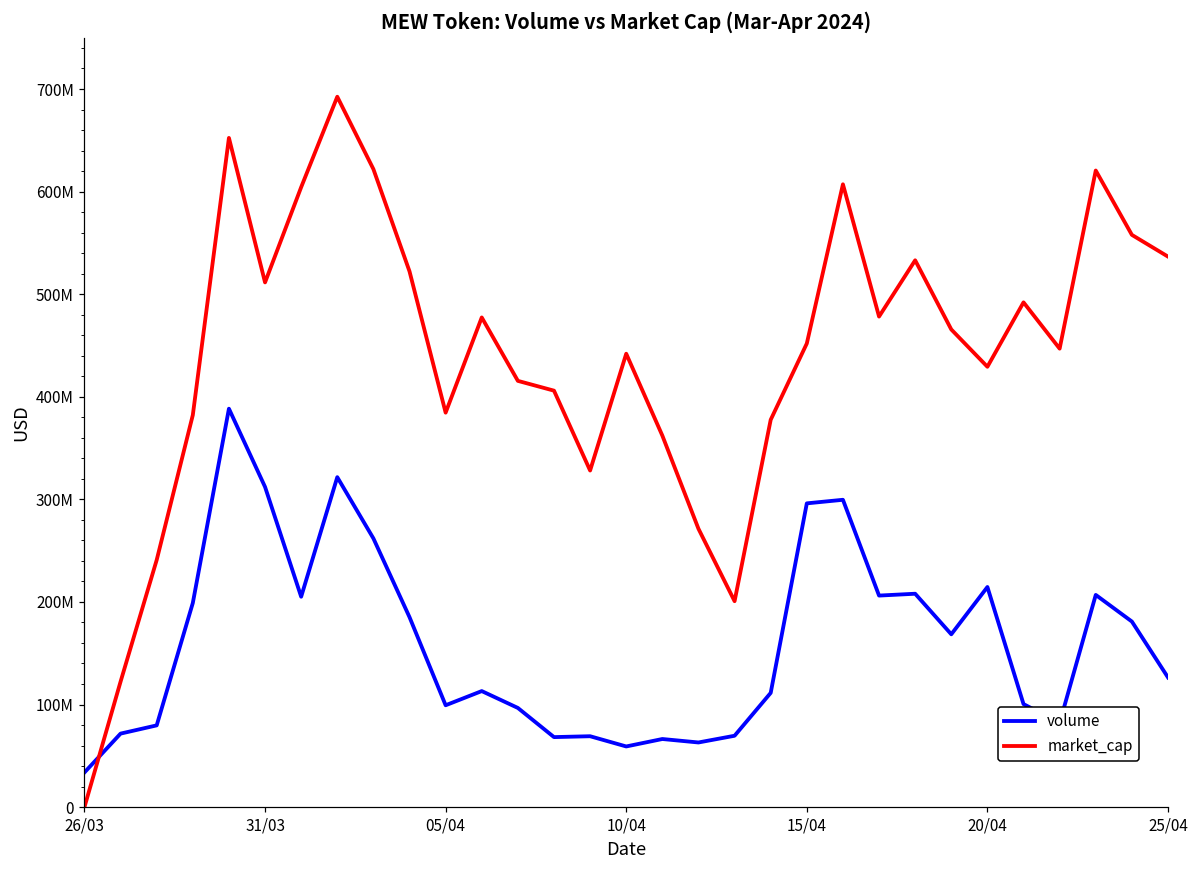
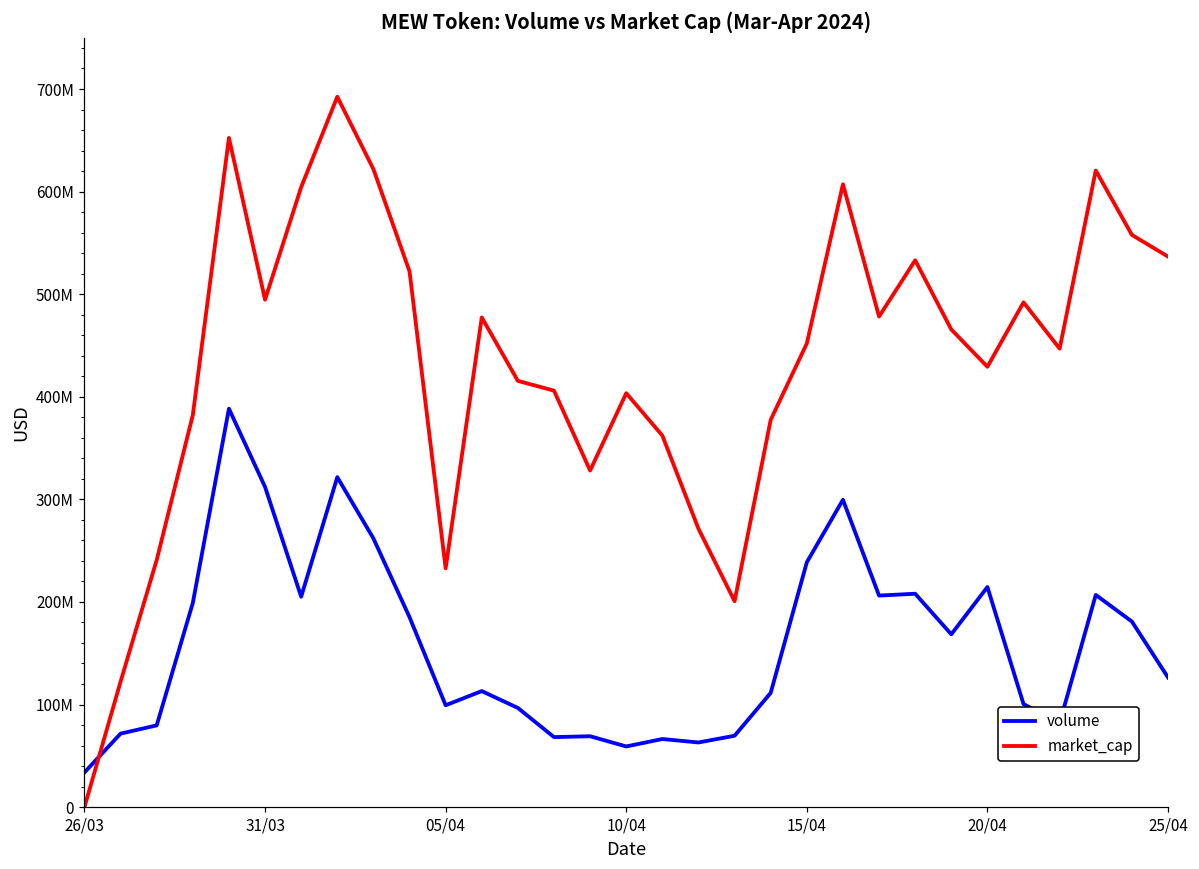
  {
    "volume": {
      "26/03": 30000000,
      "31/03": 310000000,
      "05/04": 100000000,
      "10/04": 60000000,
-     "15/04": 300000000,
+     "15/04": 240000000,
      "20/04": 210000000,
      "25/04": 130000000
    },
    "market_cap": {
      "26/03": 0,
-     "31/03": 510000000,
-     "05/04": 380000000,
-     "10/04": 440000000,
+     "31/03": 490000000,
+     "05/04": 230000000,
+     "10/04": 400000000,
      "15/04": 450000000,
      "20/04": 430000000,
      "25/04": 540000000
    }
  }
